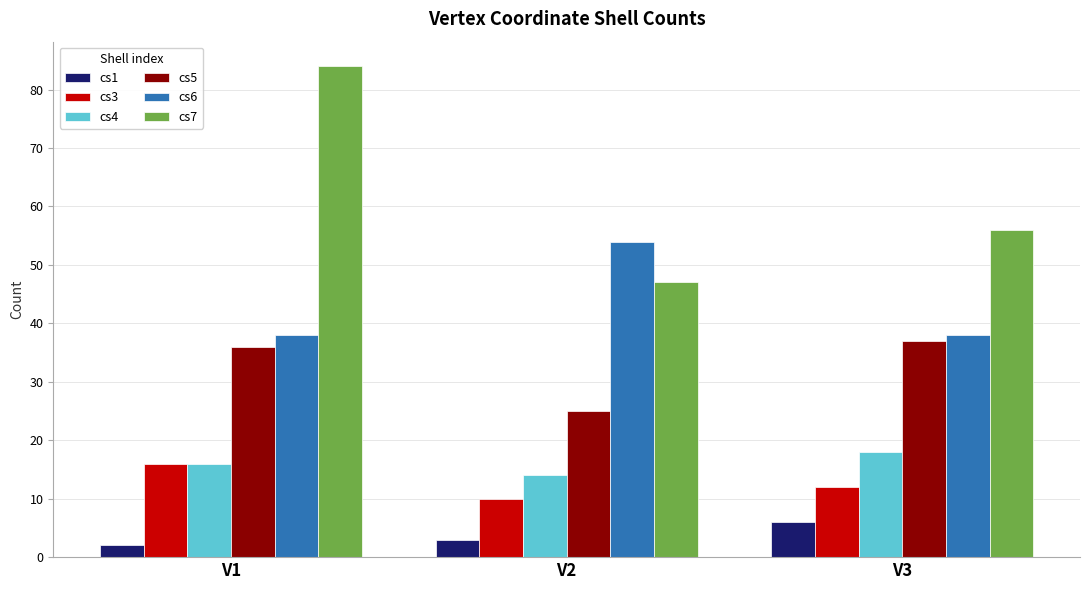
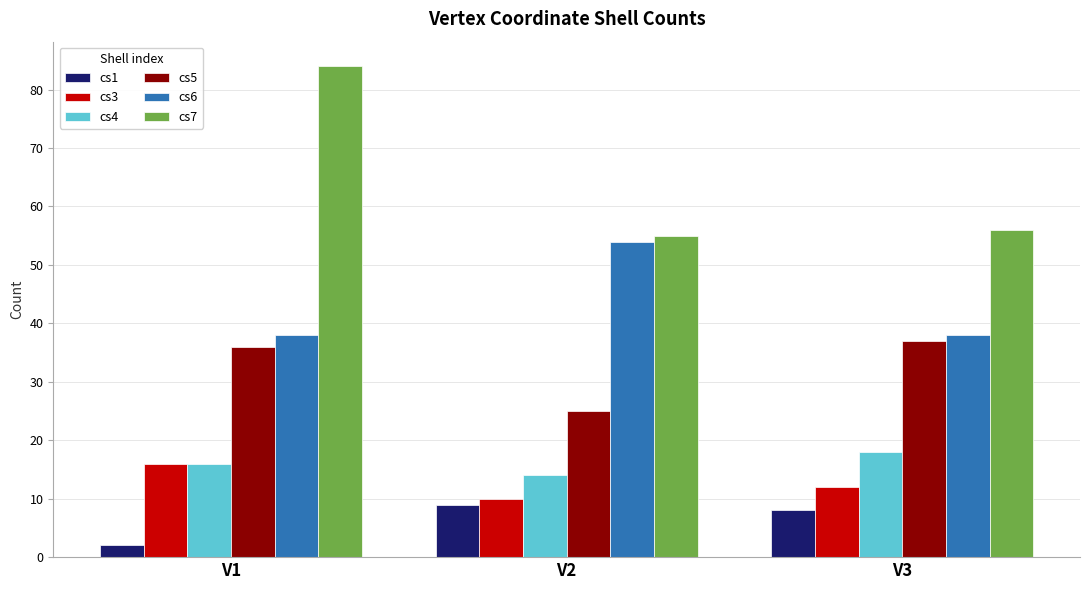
  {
    "cs1": {
      "V1": 2,
-     "V2": 3,
-     "V3": 6
+     "V2": 9,
+     "V3": 8
    },
    "cs3": {
      "V1": 16,
      "V2": 10,
      "V3": 12
    },
    "cs4": {
      "V1": 16,
      "V2": 14,
      "V3": 18
    },
    "cs5": {
      "V1": 36,
      "V2": 25,
      "V3": 37
    },
    "cs6": {
      "V1": 38,
      "V2": 54,
      "V3": 38
    },
    "cs7": {
      "V1": 84,
-     "V2": 47,
+     "V2": 55,
      "V3": 56
    }
  }
